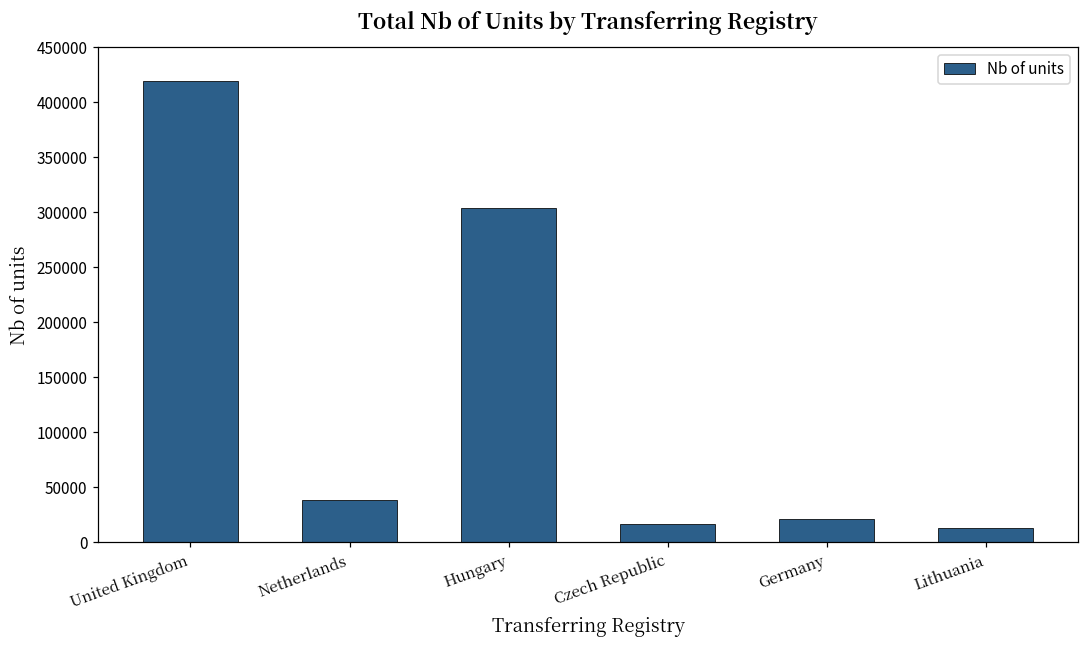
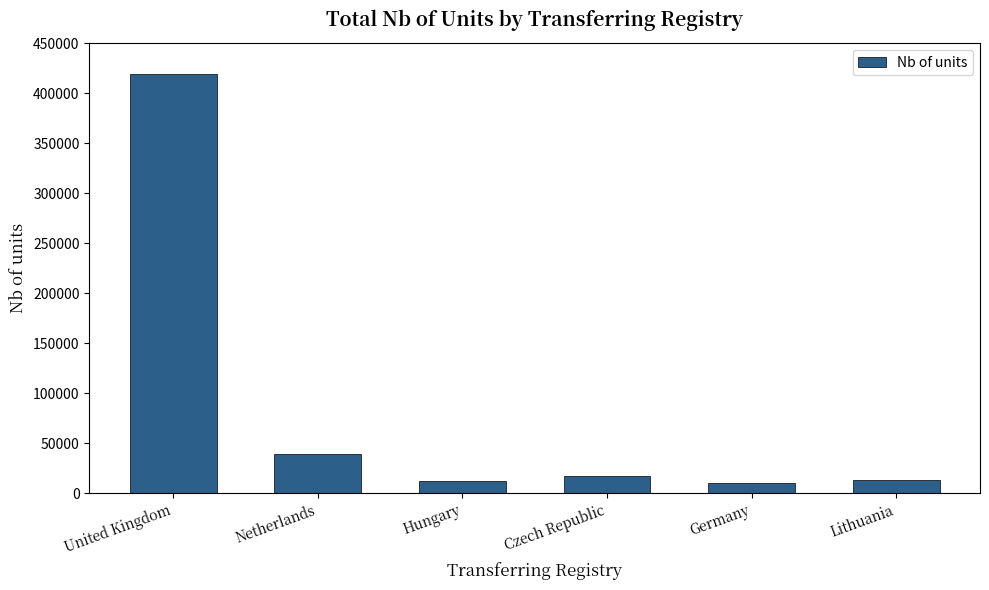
  {
    "United Kingdom": 419000,
    "Netherlands": 39000,
-   "Hungary": 304000,
+   "Hungary": 12000,
    "Czech Republic": 17000,
-   "Germany": 21000,
+   "Germany": 10000,
    "Lithuania": 13000
  }
